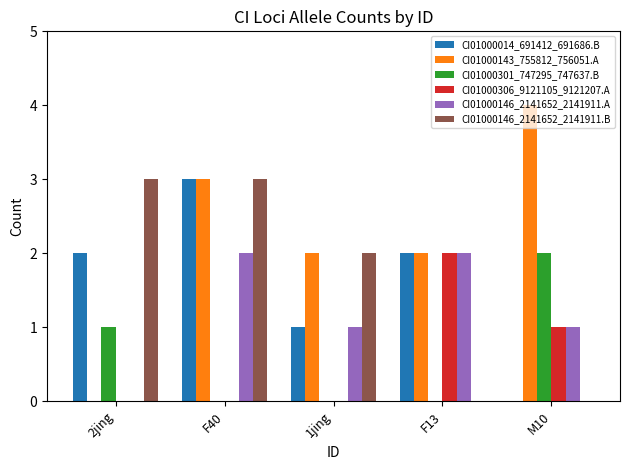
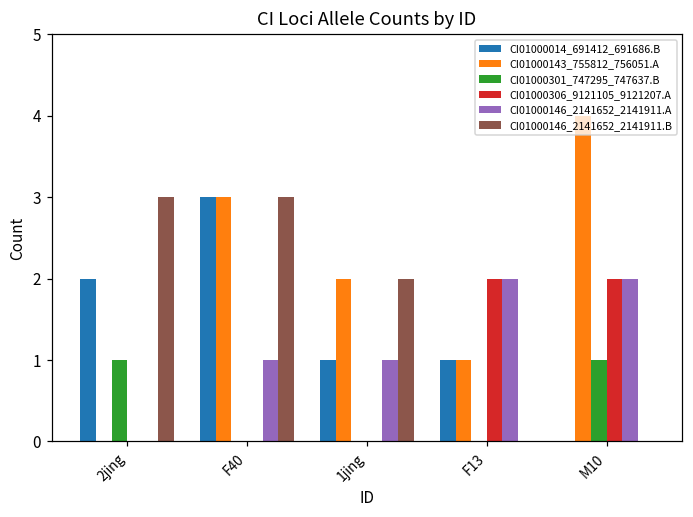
  {
    "CI01000014_691412_691686.B": {
      "2jing": 2,
      "F40": 3,
      "1jing": 1,
-     "F13": 2,
+     "F13": 1,
      "M10": 0
    },
    "CI01000143_755812_756051.A": {
      "2jing": 0,
      "F40": 3,
      "1jing": 2,
-     "F13": 2
+     "F13": 1
    },
    "CI01000301_747295_747637.B": {
      "2jing": 1,
      "F40": 0,
      "1jing": 0,
      "F13": 0,
-     "M10": 2
+     "M10": 1
    },
    "CI01000306_9121105_9121207.A": {
      "2jing": 0,
      "F40": 0,
      "1jing": 0,
      "F13": 2,
-     "M10": 1
+     "M10": 2
    },
    "CI01000146_2141652_2141911.A": {
      "2jing": 0,
-     "F40": 2,
+     "F40": 1,
      "1jing": 1,
      "F13": 2,
-     "M10": 1
+     "M10": 2
    },
    "CI01000146_2141652_2141911.B": {
      "2jing": 3,
      "F40": 3,
      "1jing": 2,
      "F13": 0,
      "M10": 0
    }
  }
